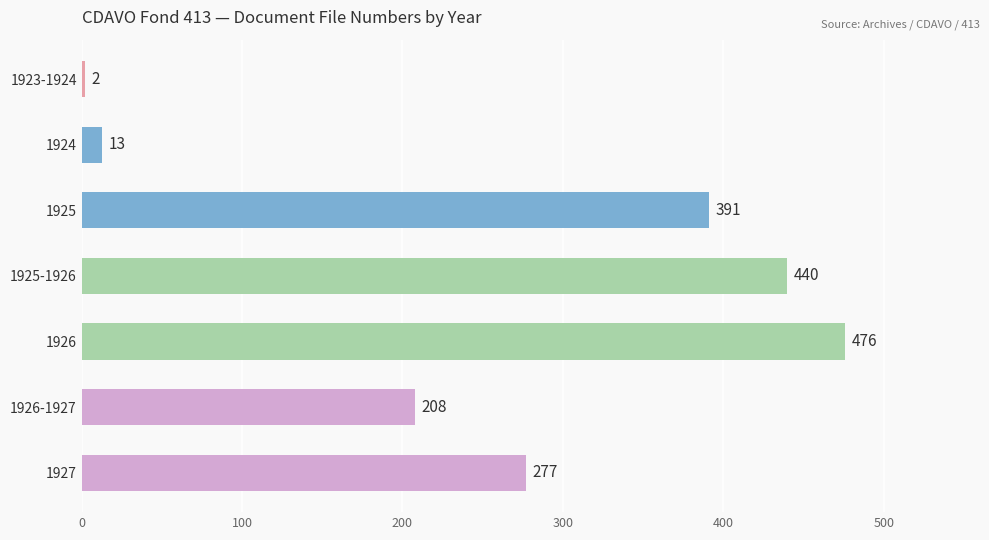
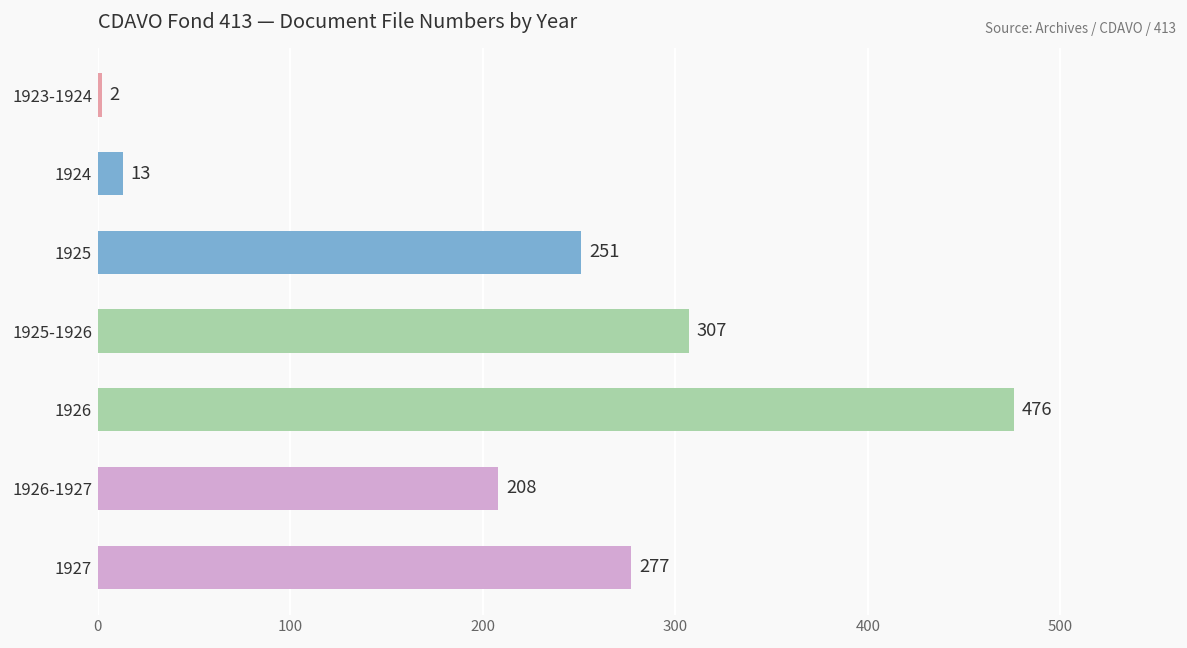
  {
    "1923-1924": 2,
    "1924": 13,
-   "1925": 391,
-   "1925-1926": 440,
+   "1925": 251,
+   "1925-1926": 307,
    "1926": 476,
    "1926-1927": 208,
    "1927": 277
  }
